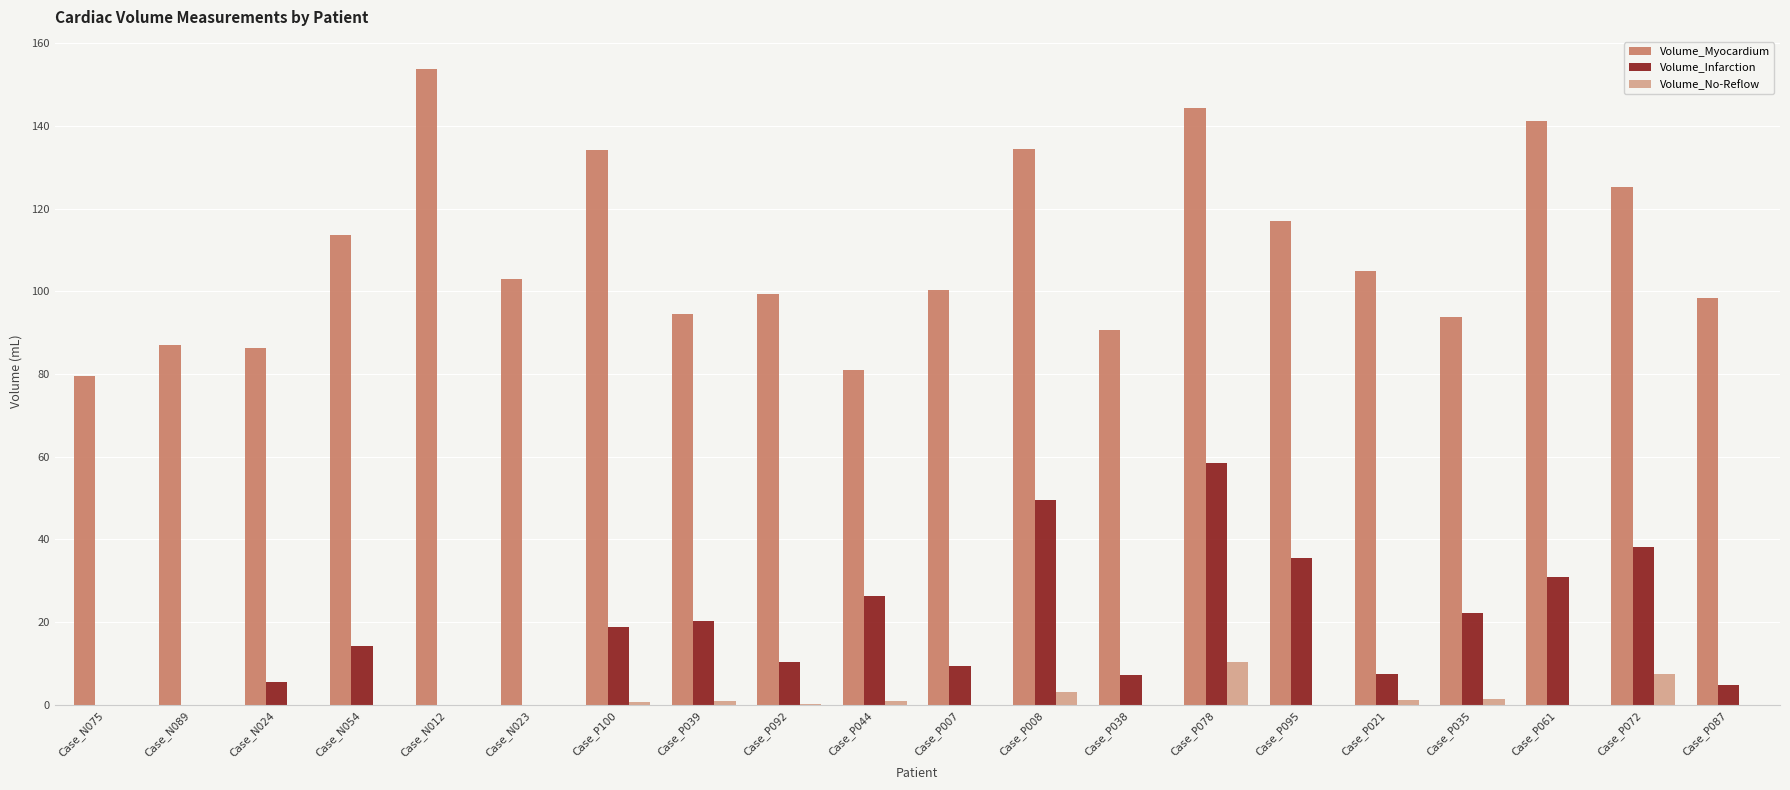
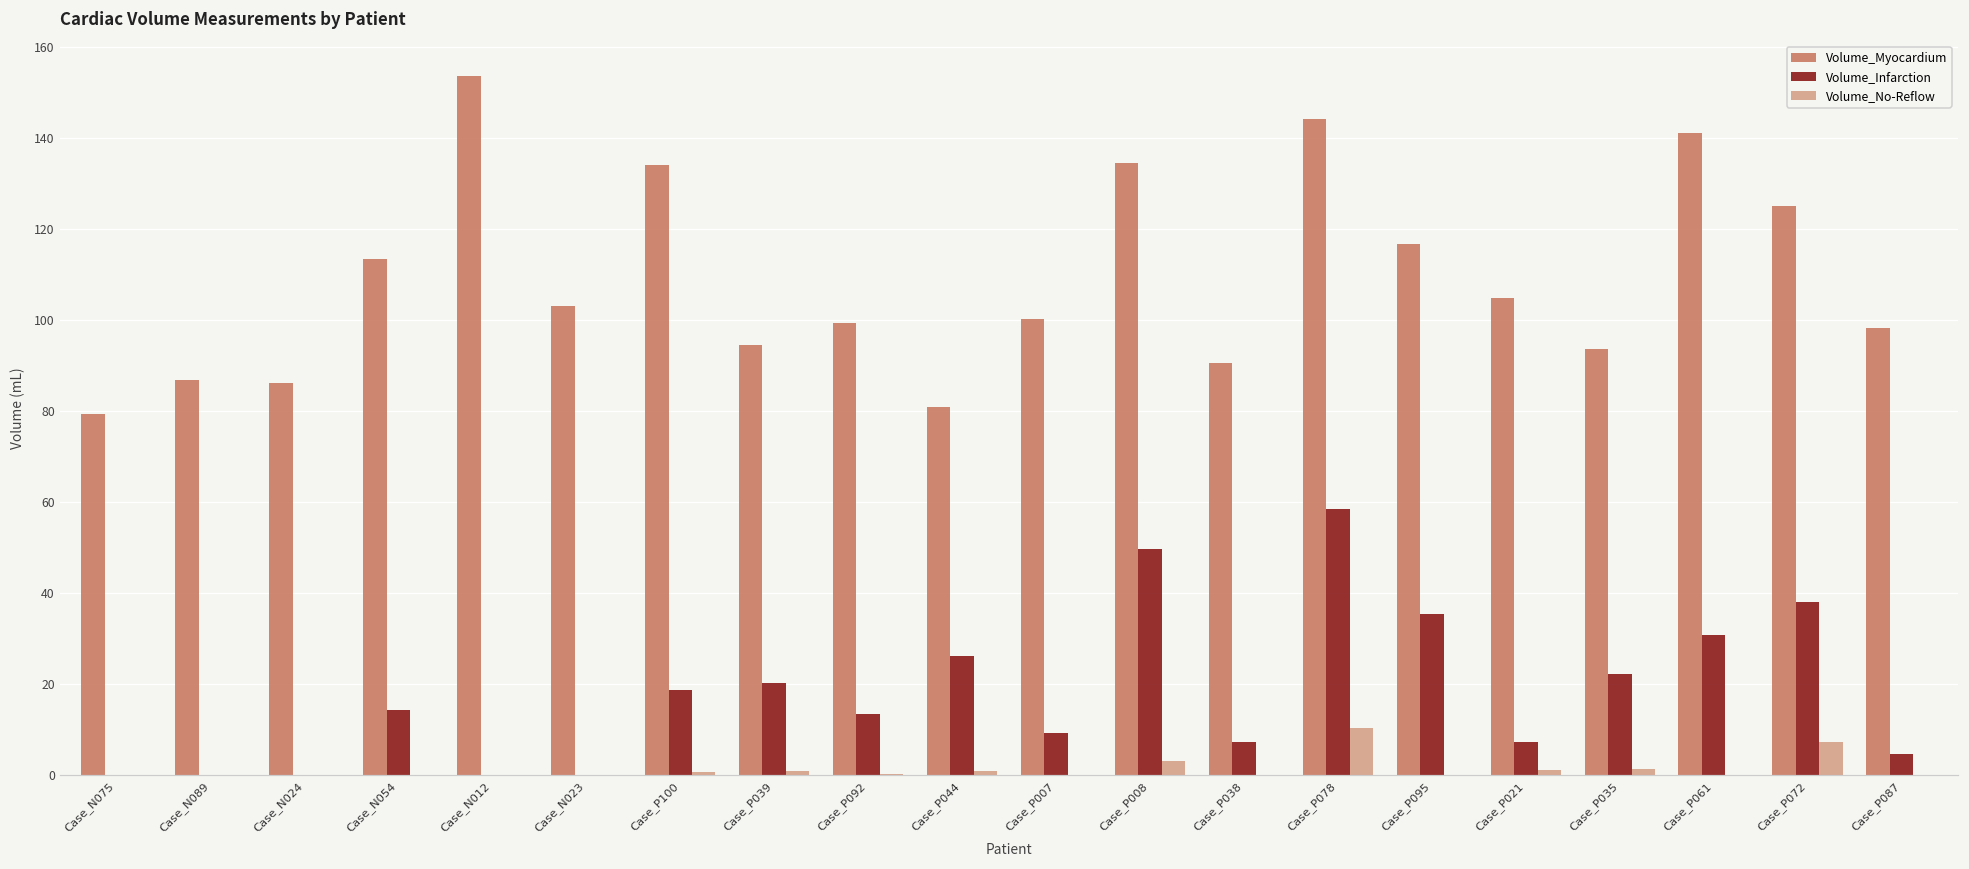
  {
    "Volume_Infarction": {
      "Case_N075": 0,
      "Case_N089": 0,
-     "Case_N024": 5,
+     "Case_N024": 0,
      "Case_N054": 14,
      "Case_N012": 0,
      "Case_N023": 0,
      "Case_P100": 19,
      "Case_P039": 20,
-     "Case_P092": 10,
+     "Case_P092": 14,
      "Case_P044": 26,
      "Case_P007": 9,
      "Case_P008": 50,
      "Case_P038": 7,
      "Case_P078": 58,
      "Case_P095": 36,
      "Case_P021": 7,
      "Case_P035": 22,
      "Case_P061": 31,
      "Case_P072": 38,
      "Case_P087": 5
    }
  }
